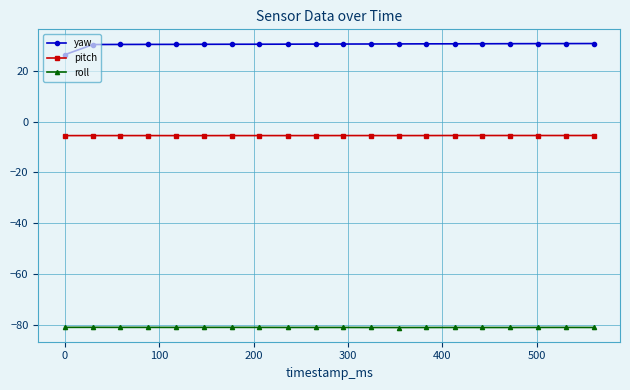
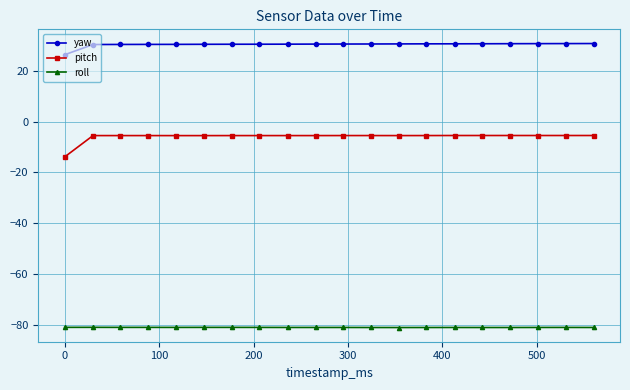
  {
    "pitch": {
-     "0": -5
+     "0": -14
    },
    "roll": {
      "0": -81
    }
  }
